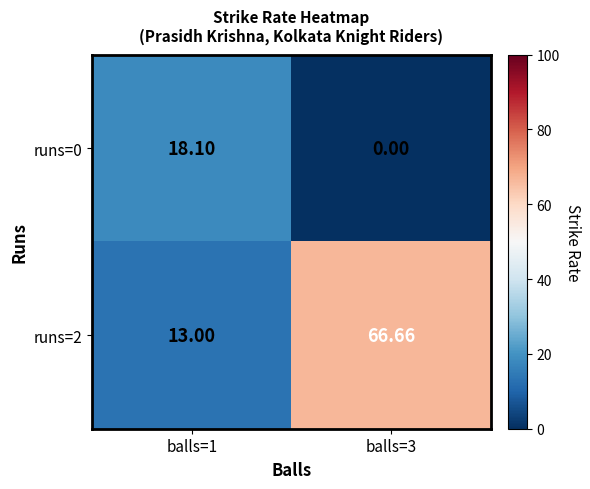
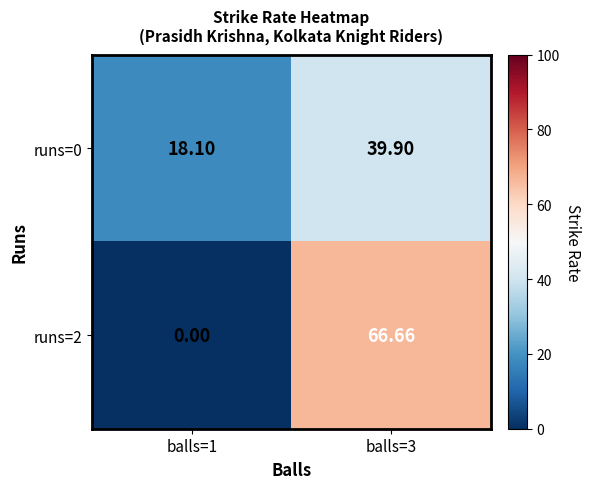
  {
    "runs=0": {
      "balls=1": 18.10,
-     "balls=3": 0.00
+     "balls=3": 39.90
    },
    "runs=2": {
-     "balls=1": 13.00,
+     "balls=1": 0.00,
      "balls=3": 66.66
    }
  }
